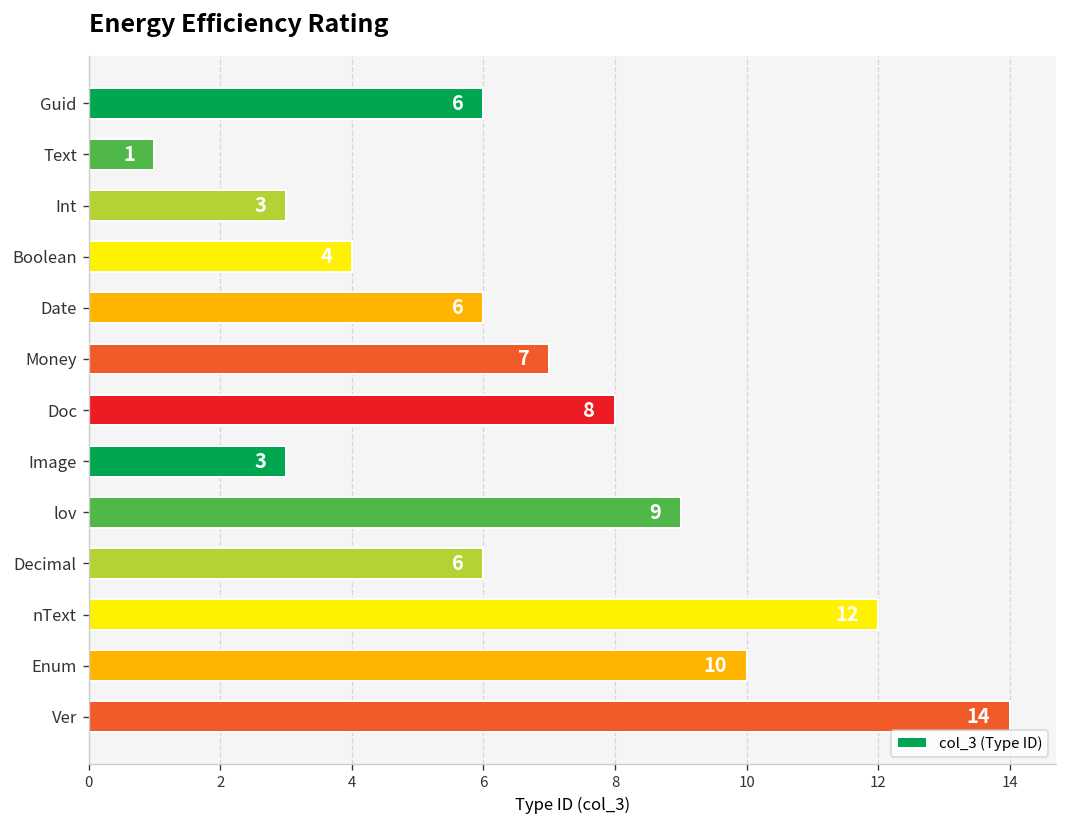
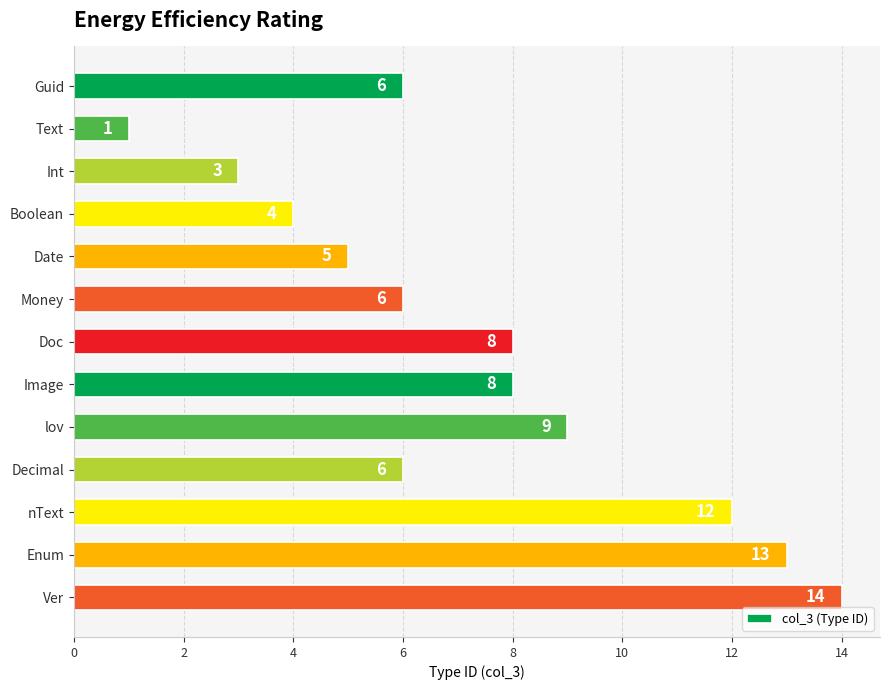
  {
    "Guid": 6,
    "Text": 1,
    "Int": 3,
    "Boolean": 4,
-   "Date": 6,
-   "Money": 7,
+   "Date": 5,
+   "Money": 6,
    "Doc": 8,
-   "Image": 3,
+   "Image": 8,
    "lov": 9,
    "Decimal": 6,
    "nText": 12,
-   "Enum": 10,
+   "Enum": 13,
    "Ver": 14
  }
